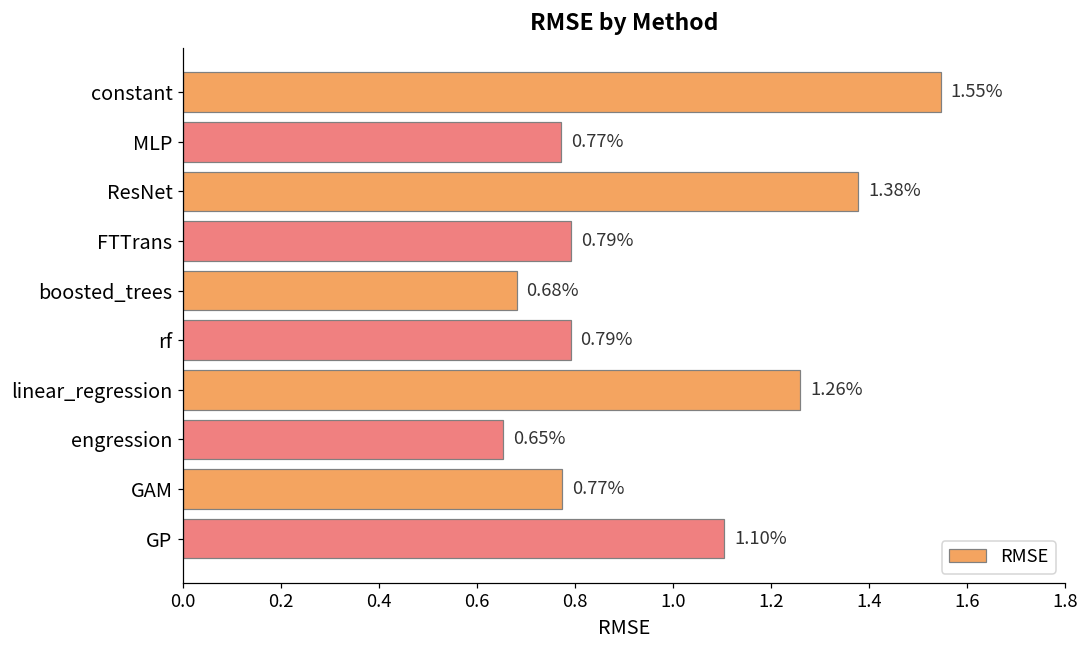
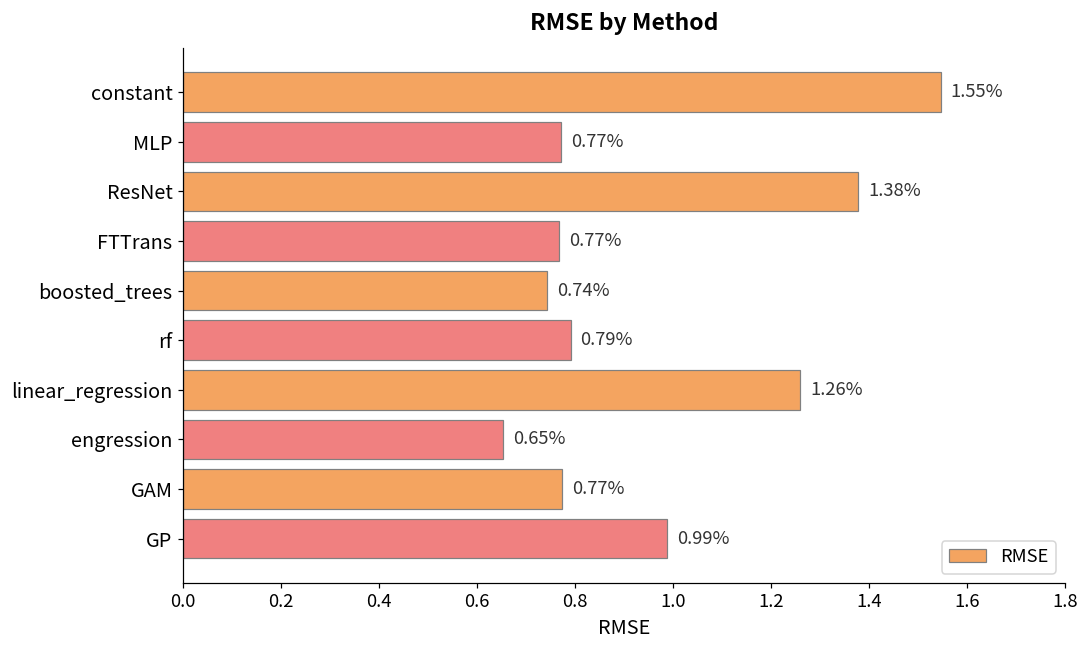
  {
    "constant": "1.55%",
    "MLP": "0.77%",
    "ResNet": "1.38%",
-   "FTTrans": "0.79%",
-   "boosted_trees": "0.68%",
+   "FTTrans": "0.77%",
+   "boosted_trees": "0.74%",
    "rf": "0.79%",
    "linear_regression": "1.26%",
    "engression": "0.65%",
    "GAM": "0.77%",
-   "GP": "1.10%"
+   "GP": "0.99%"
  }
